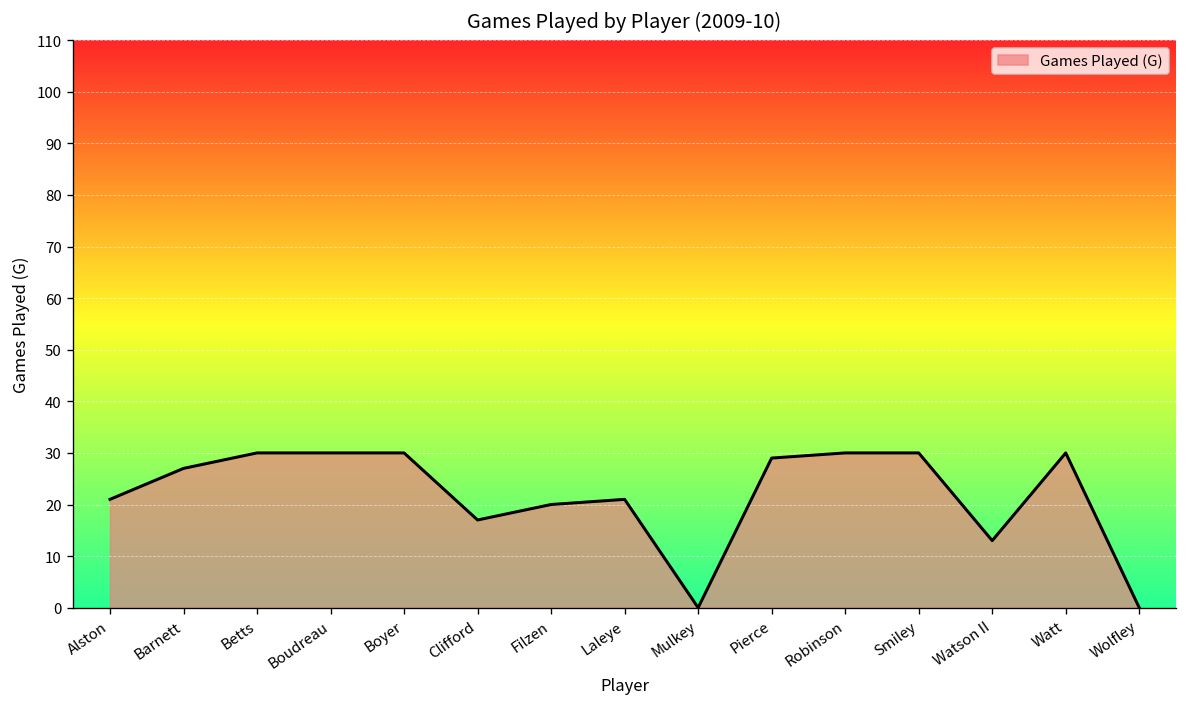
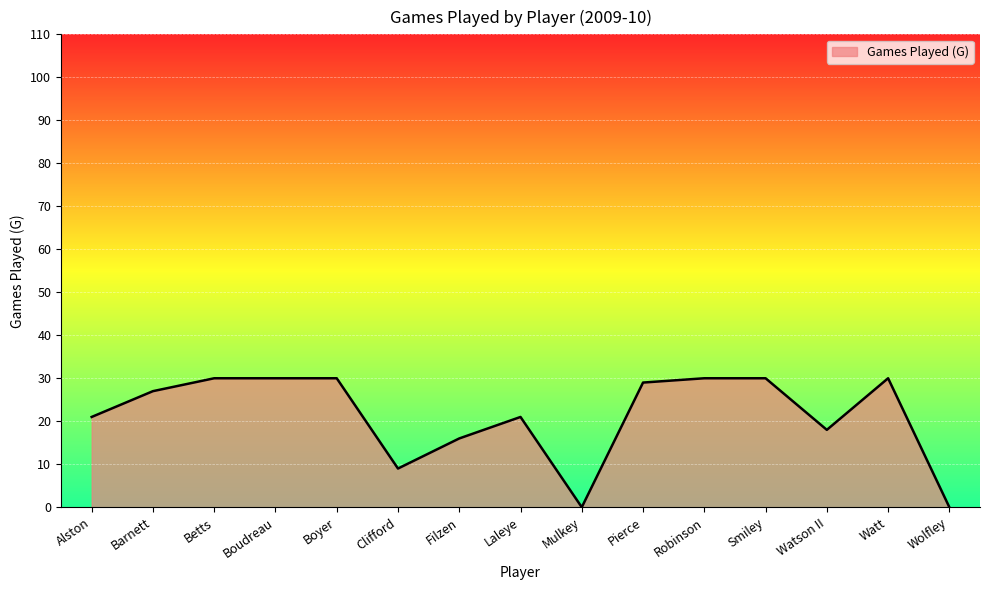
  {
    "Alston": 21,
    "Barnett": 27,
    "Betts": 30,
    "Boudreau": 30,
    "Boyer": 30,
-   "Clifford": 17,
-   "Filzen": 20,
+   "Clifford": 9,
+   "Filzen": 16,
    "Laleye": 21,
    "Mulkey": 0,
    "Pierce": 29,
    "Robinson": 30,
    "Smiley": 30,
-   "Watson II": 13,
+   "Watson II": 18,
    "Watt": 30,
    "Wolfley": 0
  }
